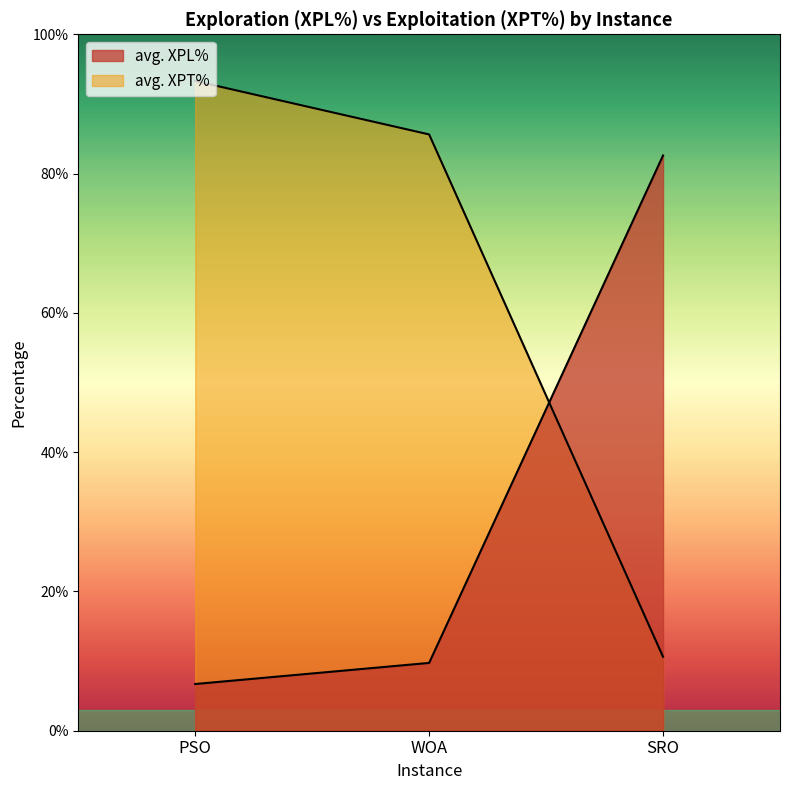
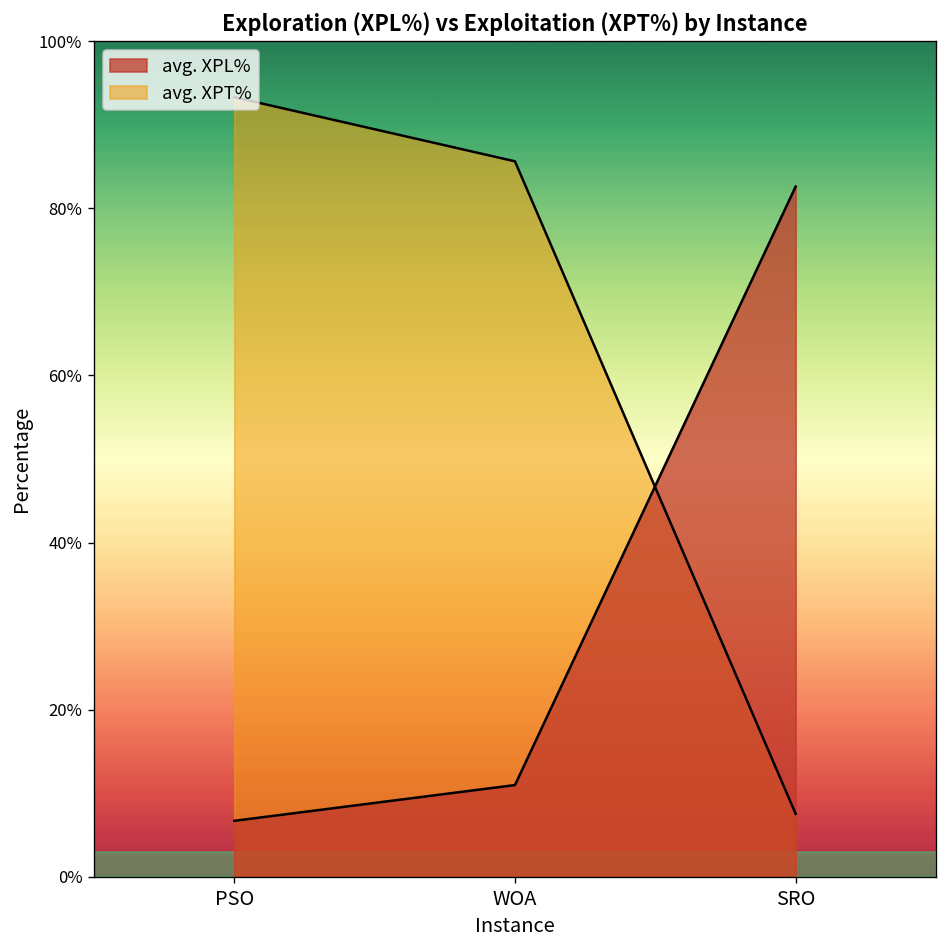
  {
    "avg. XPL%": {
      "PSO": "7%",
-     "WOA": "10%",
+     "WOA": "11%",
      "SRO": "83%"
    },
    "avg. XPT%": {
      "WOA": "86%",
-     "SRO": "11%"
+     "SRO": "8%"
    }
  }
